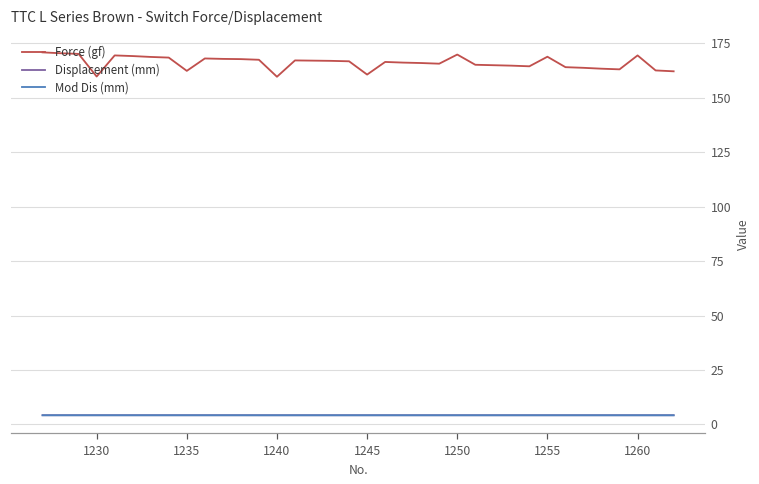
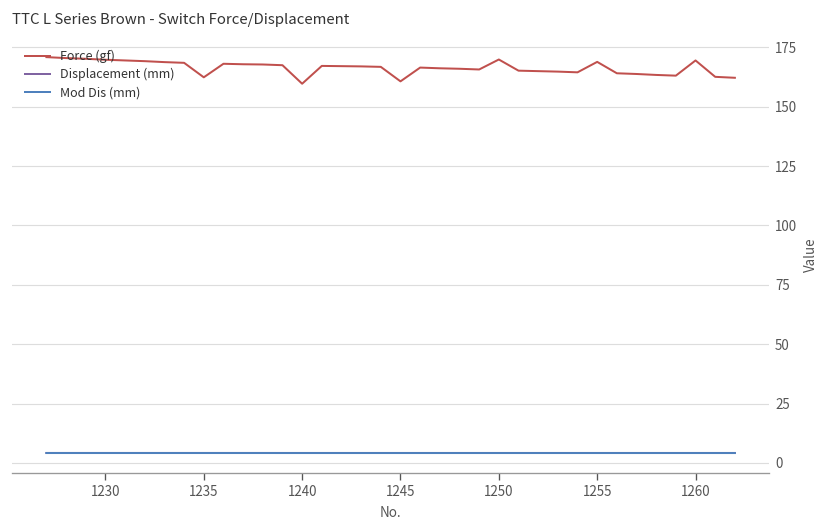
  {
    "Force (gf)": {
-     "1230": 160,
+     "1230": 170,
      "1235": 162,
      "1240": 160,
      "1245": 161,
      "1250": 170,
      "1255": 169,
      "1260": 170
    },
    "Mod Dis (mm)": {
      "1230": 4,
      "1235": 4,
      "1240": 4,
      "1245": 4,
      "1250": 4,
      "1255": 4,
      "1260": 4
    }
  }
